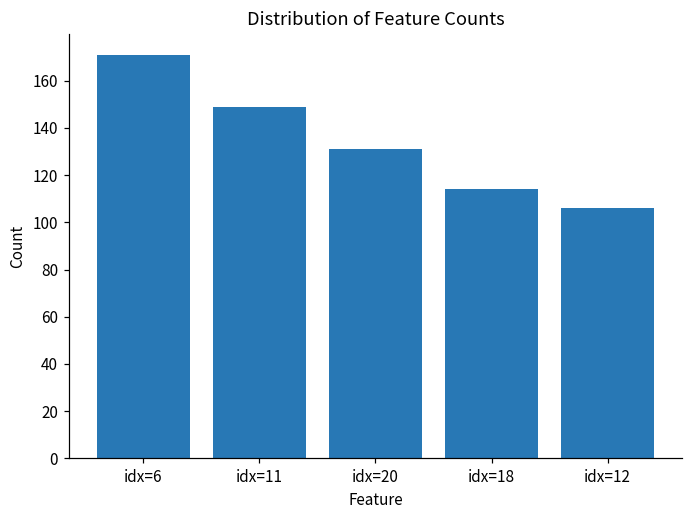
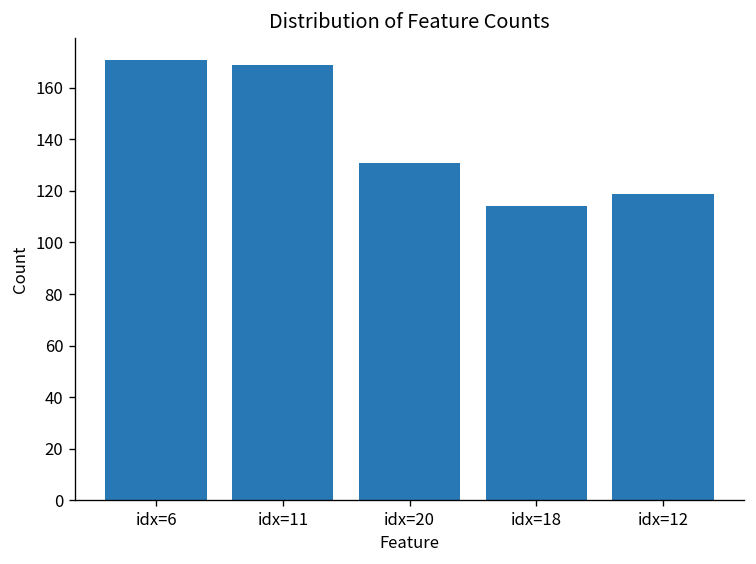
  {
    "idx=6": 171,
-   "idx=11": 149,
+   "idx=11": 169,
    "idx=20": 131,
    "idx=18": 114,
-   "idx=12": 106
+   "idx=12": 119
  }
